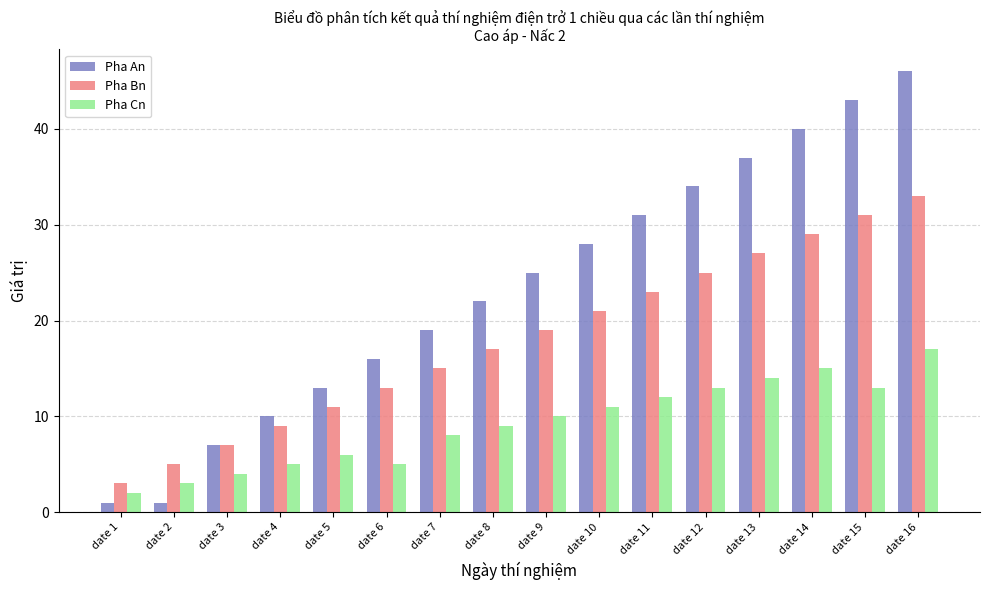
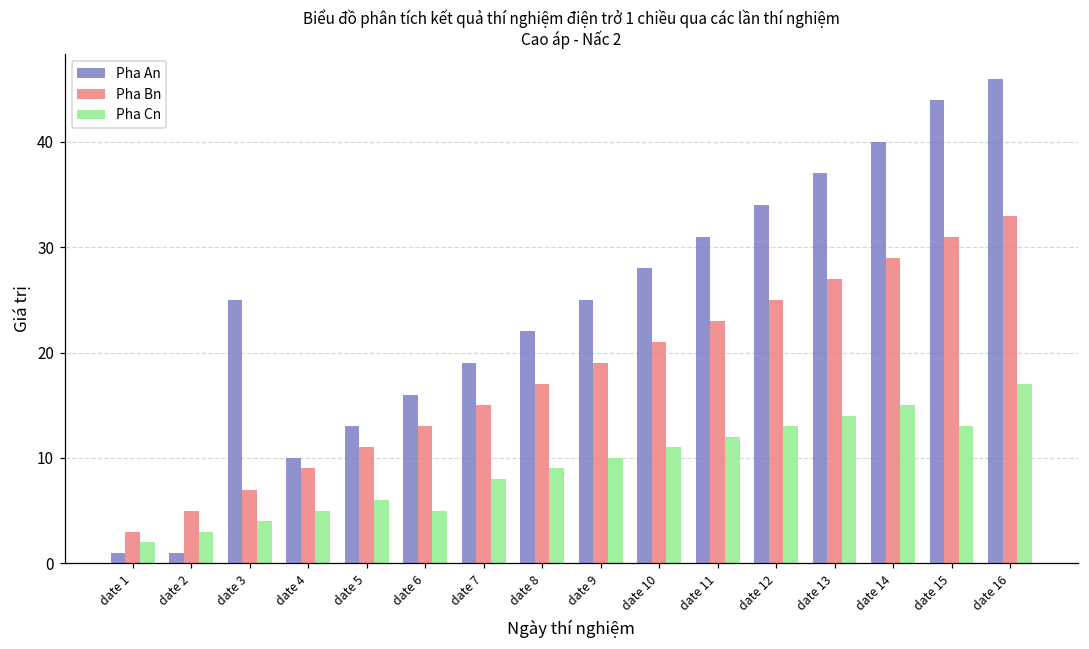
  {
    "Pha An": {
      "date 1": 1,
      "date 2": 1,
-     "date 3": 7,
+     "date 3": 25,
      "date 4": 10,
      "date 5": 13,
      "date 6": 16,
      "date 7": 19,
      "date 8": 22,
      "date 9": 25,
      "date 10": 28,
      "date 11": 31,
      "date 12": 34,
      "date 13": 37,
      "date 14": 40,
-     "date 15": 43,
+     "date 15": 44,
      "date 16": 46
    },
    "Pha Bn": {
      "date 1": 3,
      "date 2": 5,
      "date 3": 7,
      "date 4": 9,
      "date 5": 11,
      "date 6": 13,
      "date 7": 15,
      "date 8": 17,
      "date 9": 19,
      "date 10": 21,
      "date 11": 23,
      "date 12": 25,
      "date 13": 27,
      "date 14": 29,
      "date 15": 31,
      "date 16": 33
    },
    "Pha Cn": {
      "date 1": 2,
      "date 2": 3,
      "date 3": 4,
      "date 4": 5,
      "date 5": 6,
      "date 6": 5,
      "date 7": 8,
      "date 8": 9,
      "date 9": 10,
      "date 10": 11,
      "date 11": 12,
      "date 12": 13,
      "date 13": 14,
      "date 14": 15,
      "date 15": 13,
      "date 16": 17
    }
  }
